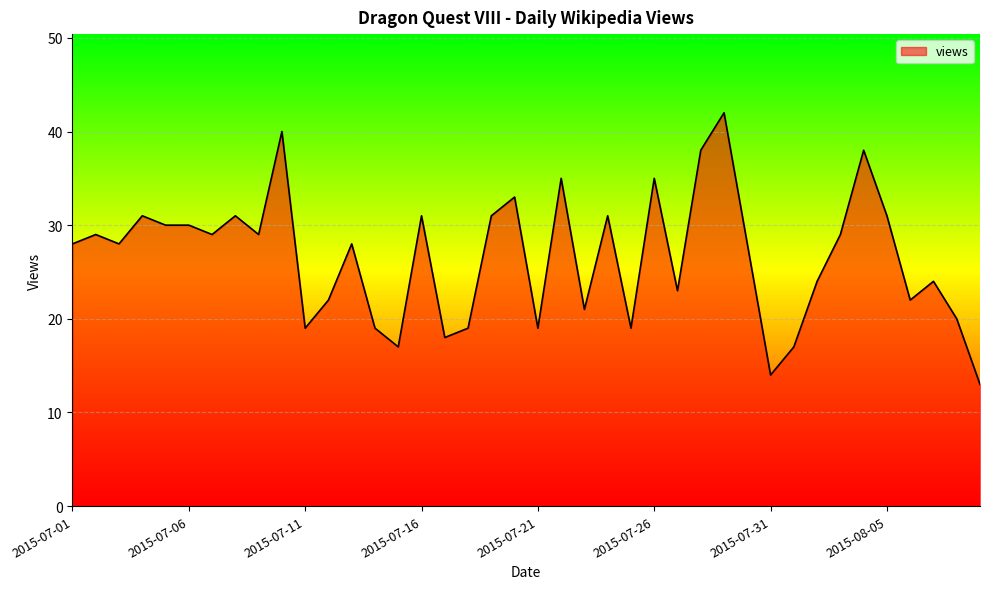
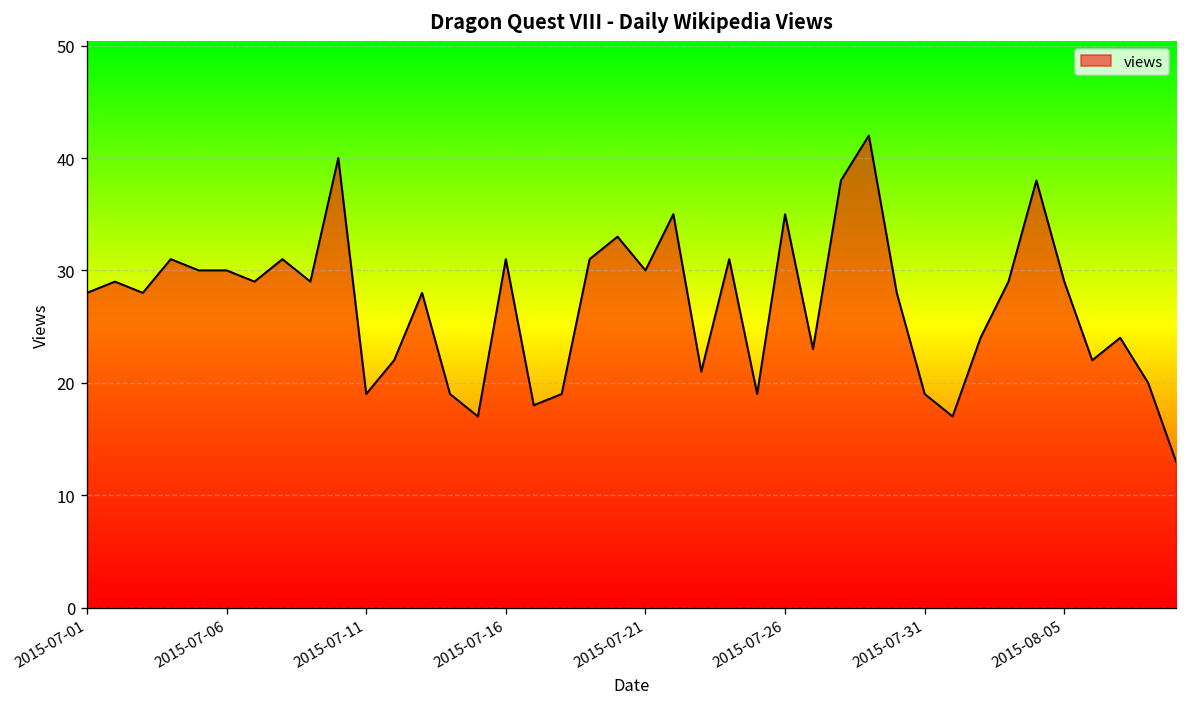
  {
    "2015-07-01": 28,
    "2015-07-06": 30,
    "2015-07-11": 19,
    "2015-07-16": 31,
-   "2015-07-21": 19,
+   "2015-07-21": 30,
    "2015-07-26": 35,
-   "2015-07-31": 14,
-   "2015-08-05": 31
+   "2015-07-31": 19,
+   "2015-08-05": 29
  }
